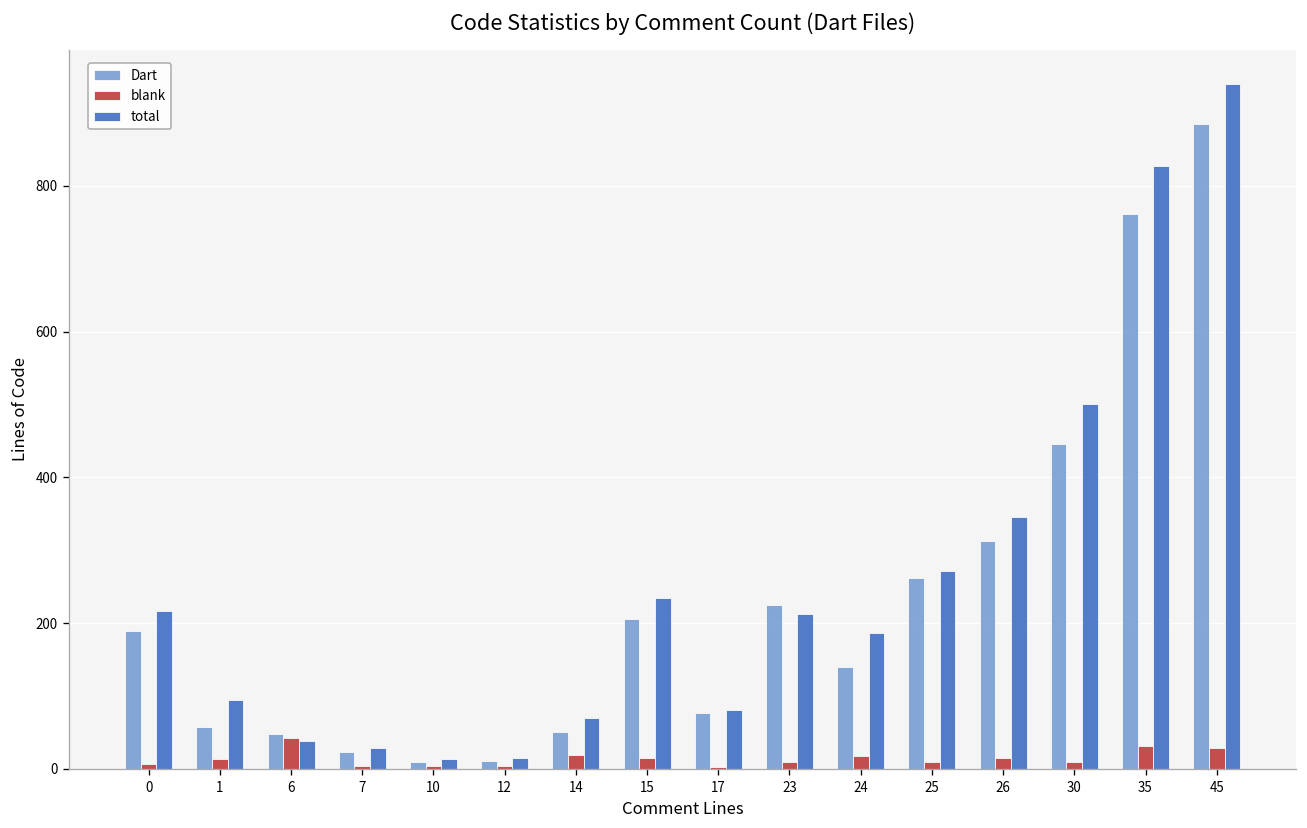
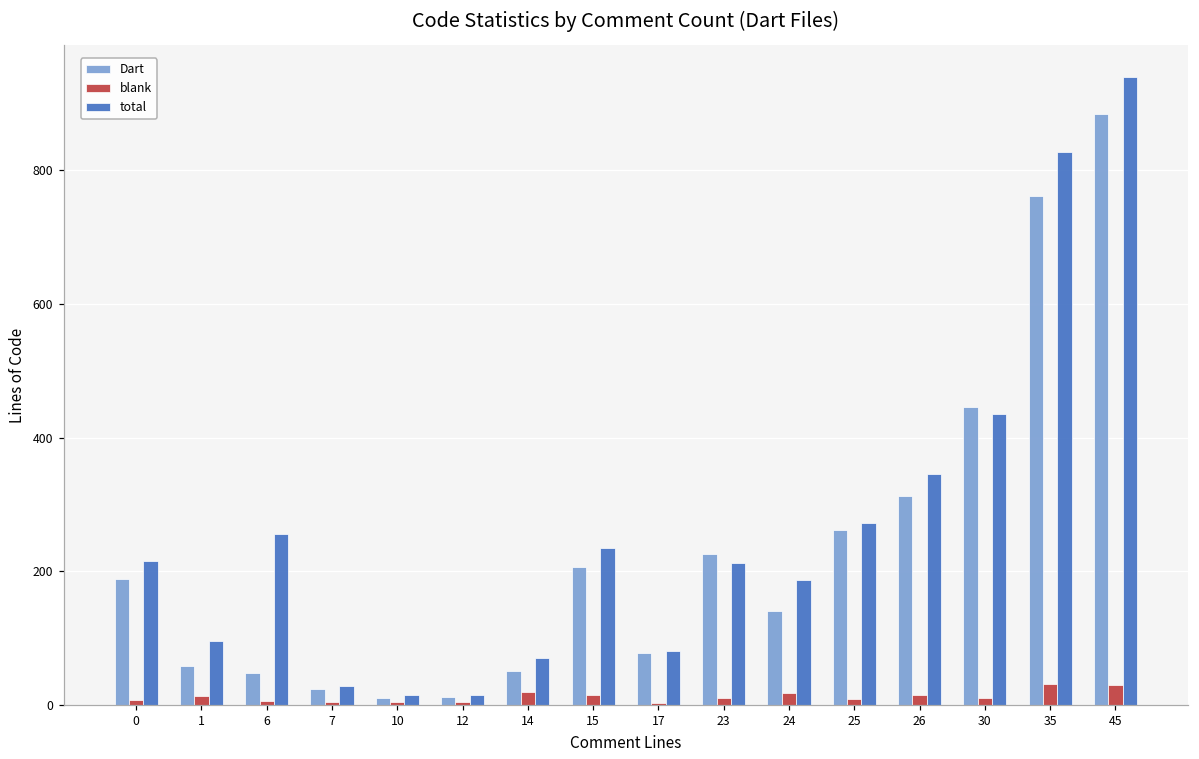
  {
    "Dart": {
      "0": 190,
      "1": 60,
      "6": 50,
      "7": 20,
      "10": 10,
      "12": 10,
      "14": 50,
      "15": 210,
      "17": 80,
      "23": 230,
      "24": 140,
      "25": 260,
      "26": 310,
      "30": 450,
      "35": 760,
      "45": 890
    },
    "blank": {
      "0": 10,
      "1": 10,
-     "6": 40,
+     "6": 10,
      "14": 20,
      "15": 20,
      "23": 10,
      "24": 20,
      "25": 10,
      "26": 20,
      "30": 10,
      "35": 30,
      "45": 30
    },
    "total": {
      "0": 220,
      "1": 100,
-     "6": 40,
+     "6": 260,
      "7": 30,
      "10": 10,
      "12": 20,
      "14": 70,
      "15": 240,
      "17": 80,
      "23": 210,
      "24": 190,
      "25": 270,
      "26": 350,
-     "30": 500,
+     "30": 440,
      "35": 830,
      "45": 940
    }
  }
